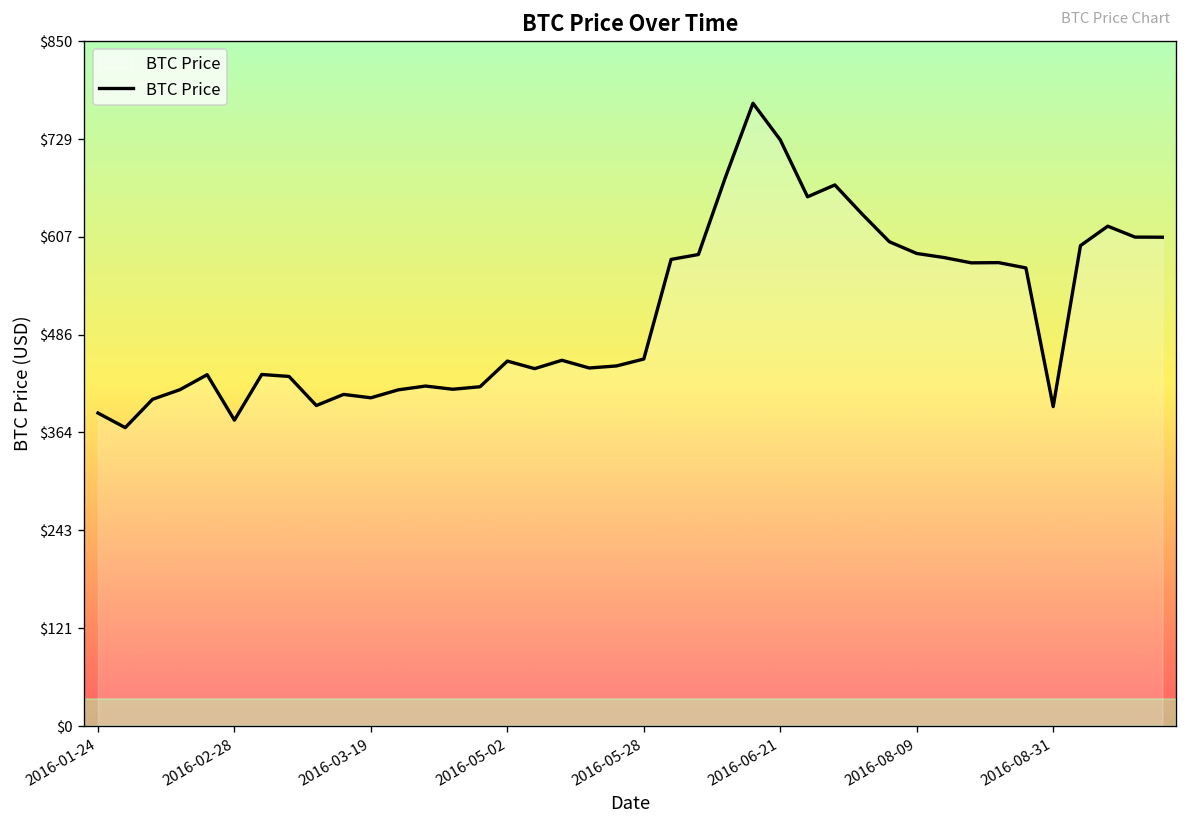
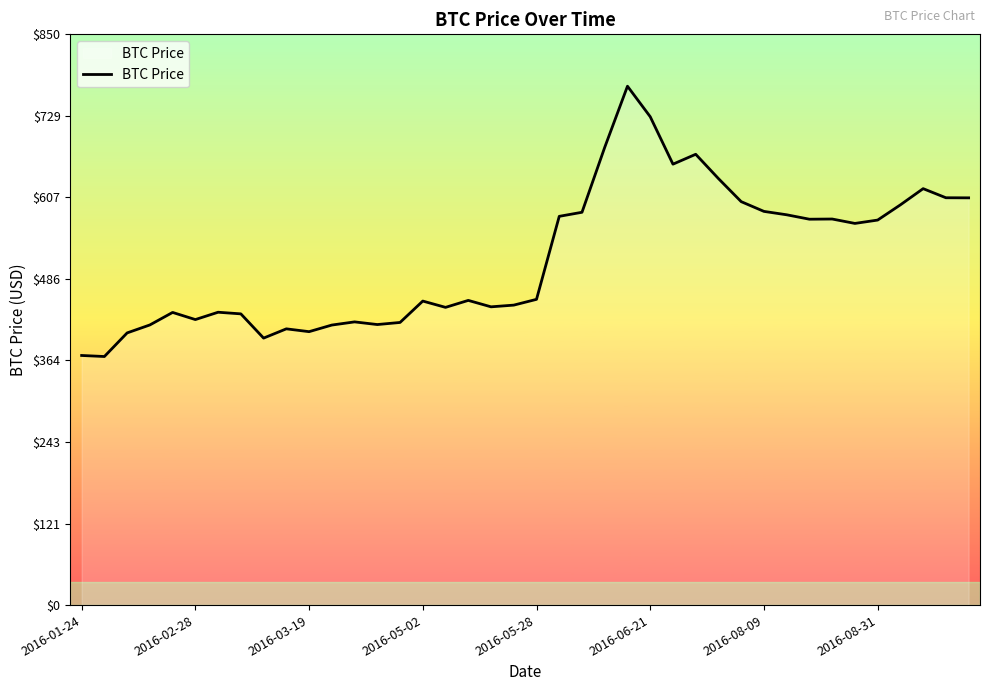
  {
-   "2016-01-24": "$390",
-   "2016-02-28": "$380",
+   "2016-01-24": "$370",
+   "2016-02-28": "$430",
    "2016-03-19": "$410",
    "2016-05-02": "$450",
    "2016-05-28": "$460",
    "2016-06-21": "$730",
    "2016-08-09": "$590",
-   "2016-08-31": "$400"
+   "2016-08-31": "$570"
  }
